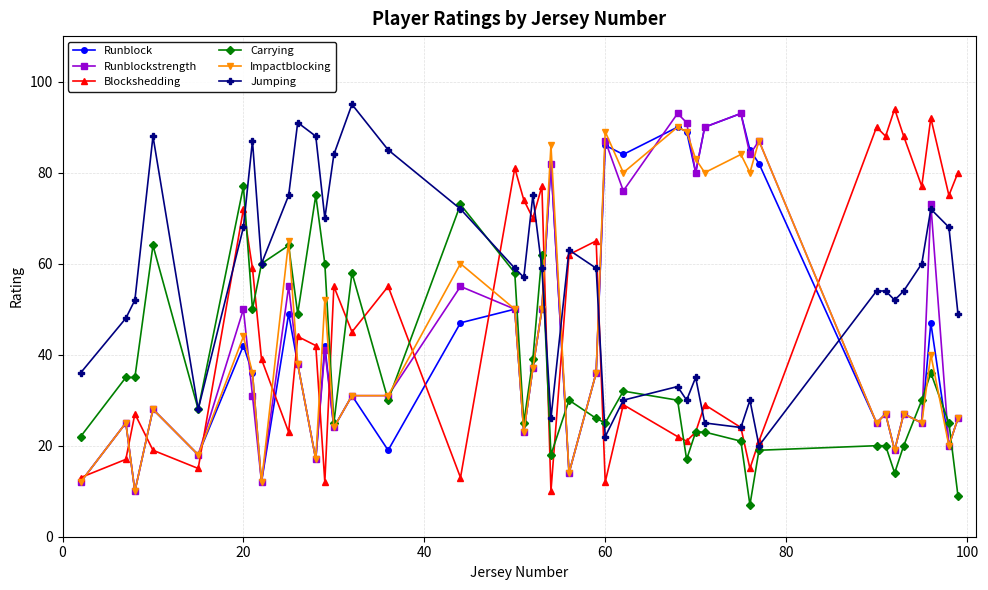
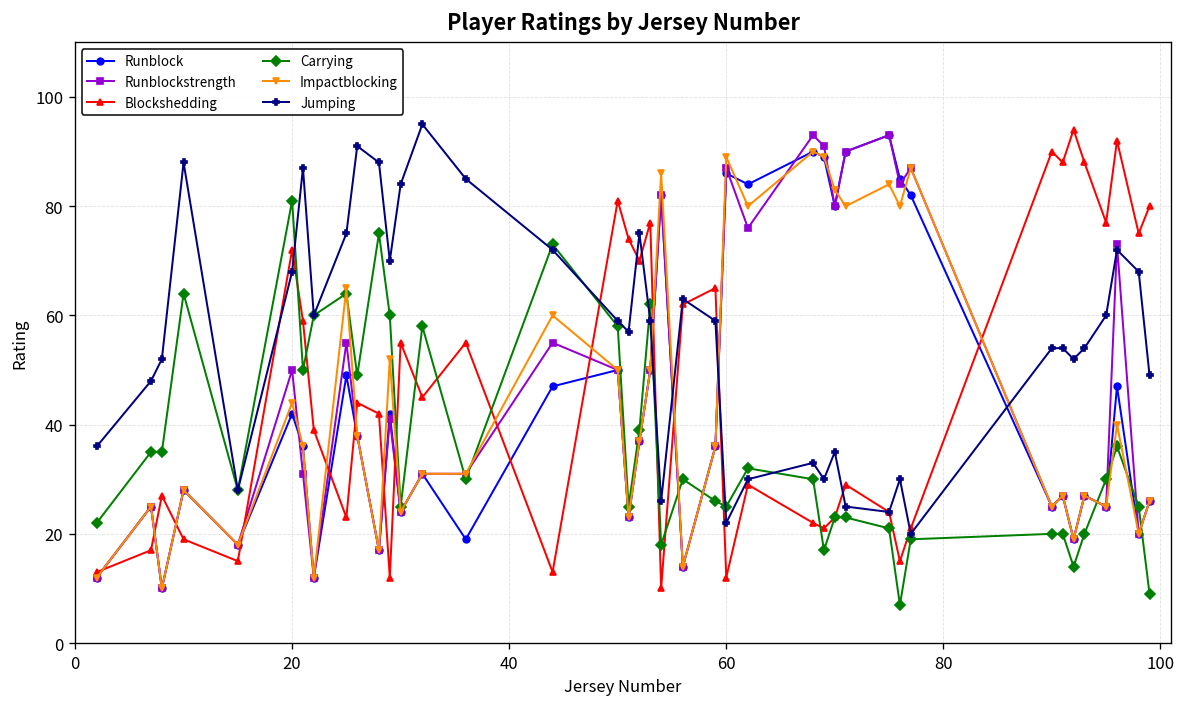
  {
    "Runblock": {
      "20": 42,
      "60": 86
    },
    "Runblockstrength": {
      "20": 50,
      "60": 87
    },
    "Blockshedding": {
      "20": 72,
      "60": 12
    },
    "Carrying": {
-     "20": 77,
+     "20": 81,
      "60": 25
    },
    "Impactblocking": {
      "20": 44,
      "60": 89
    },
    "Jumping": {
      "20": 68,
      "60": 22
    }
  }
